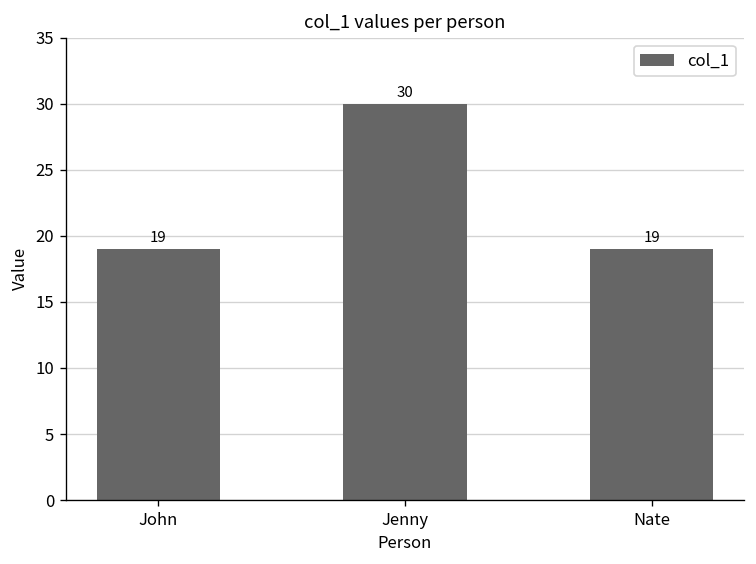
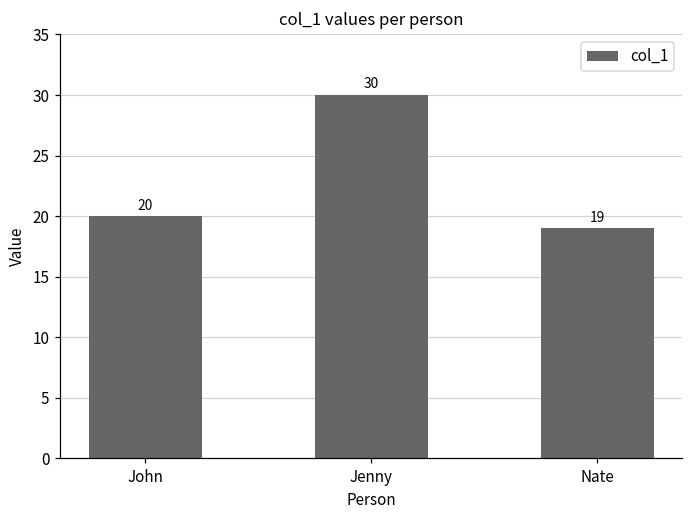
  {
-   "John": 19,
+   "John": 20,
    "Jenny": 30,
    "Nate": 19
  }
